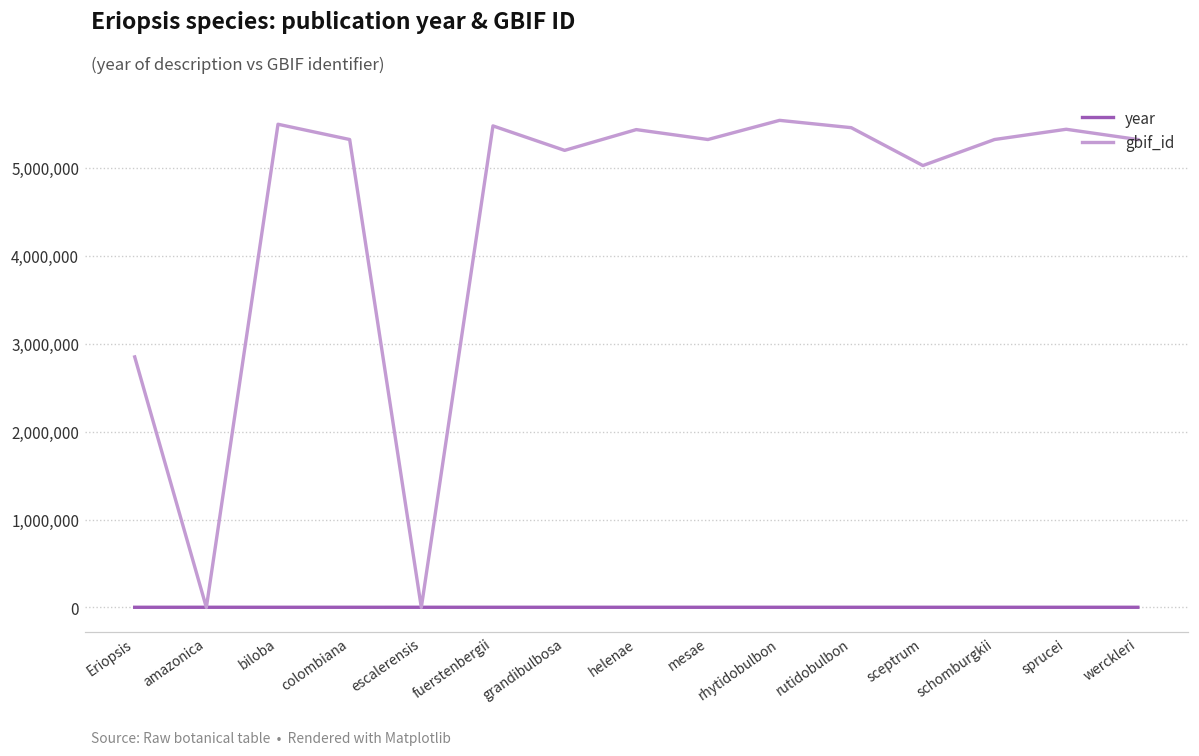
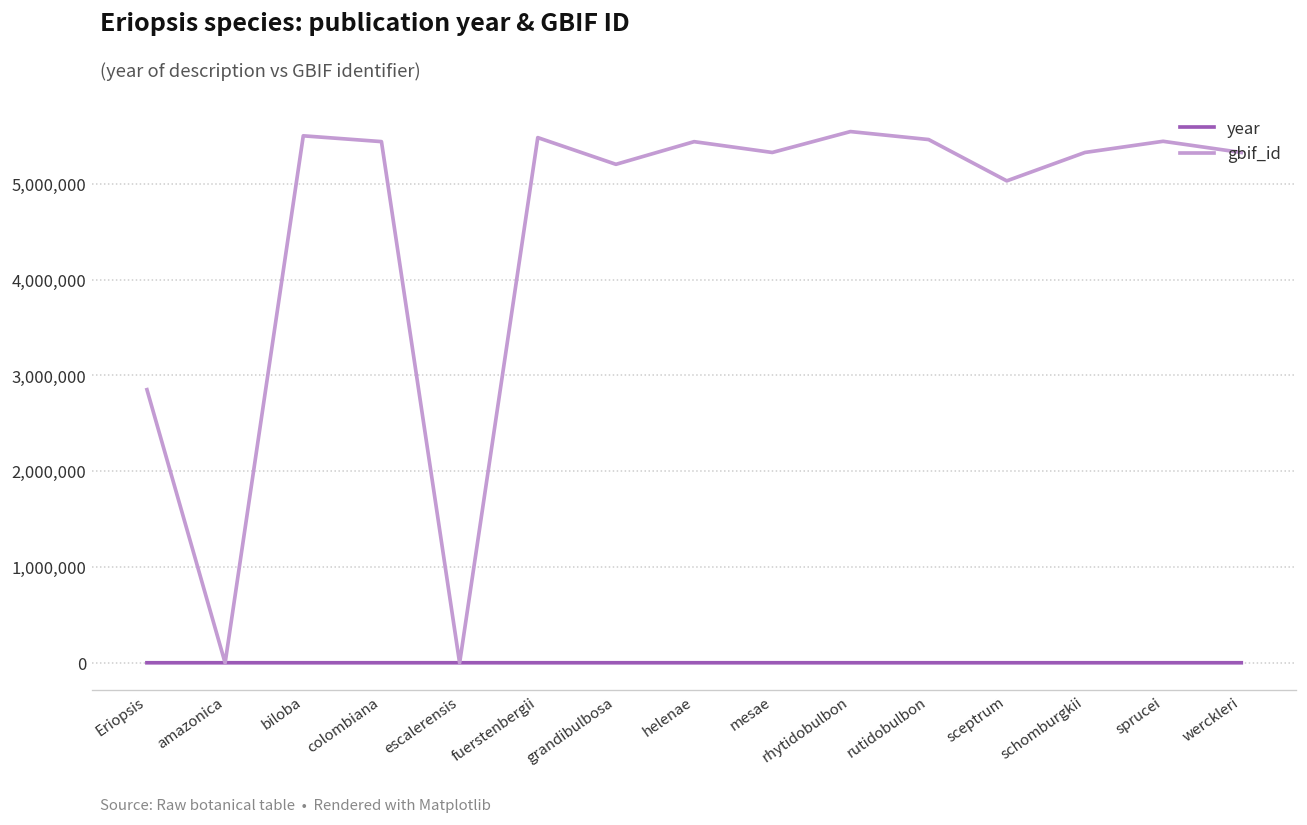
  {
    "year": {
      "Eriopsis": "0",
      "biloba": "0",
      "colombiana": "0",
      "fuerstenbergii": "0",
      "grandibulbosa": "0",
      "helenae": "0",
      "mesae": "0",
      "rhytidobulbon": "0",
      "rutidobulbon": "0",
      "sceptrum": "0",
      "schomburgkii": "0",
      "sprucei": "0",
      "werckleri": "0"
    },
    "gbif_id": {
      "Eriopsis": "2,900,000",
      "biloba": "5,500,000",
-     "colombiana": "5,300,000",
+     "colombiana": "5,400,000",
      "fuerstenbergii": "5,500,000",
      "grandibulbosa": "5,200,000",
      "helenae": "5,400,000",
      "mesae": "5,300,000",
      "rhytidobulbon": "5,500,000",
      "rutidobulbon": "5,500,000",
      "sceptrum": "5,000,000",
      "schomburgkii": "5,300,000",
      "sprucei": "5,400,000",
      "werckleri": "5,300,000"
    }
  }
